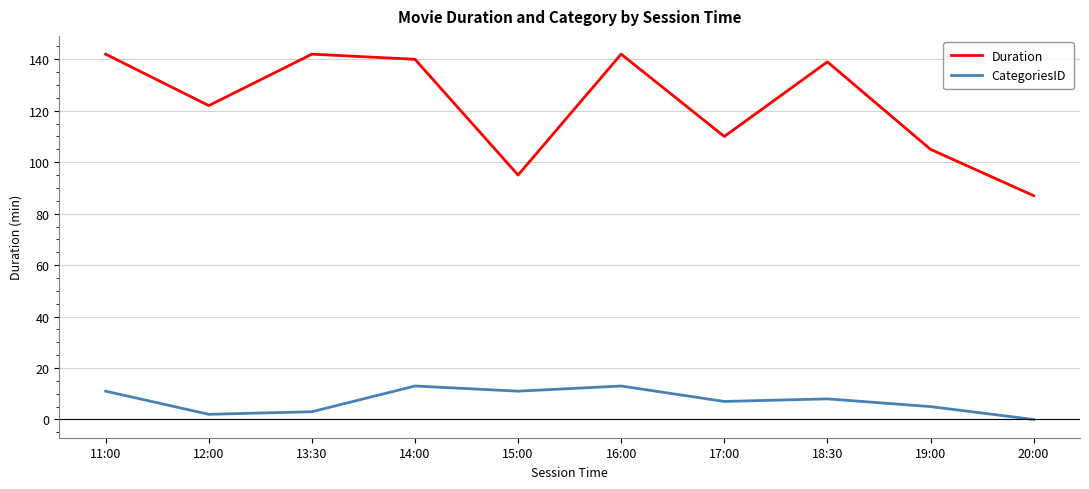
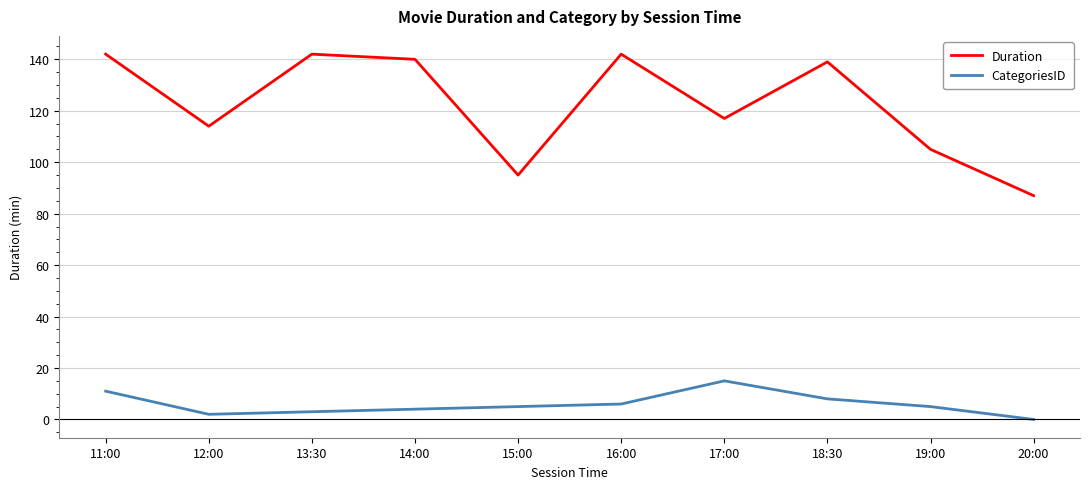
  {
    "Duration": {
      "11:00": 142,
-     "12:00": 122,
+     "12:00": 114,
      "13:30": 142,
      "14:00": 140,
      "15:00": 95,
      "16:00": 142,
-     "17:00": 110,
+     "17:00": 117,
      "18:30": 139,
      "19:00": 105,
      "20:00": 87
    },
    "CategoriesID": {
      "11:00": 11,
      "12:00": 2,
      "13:30": 3,
-     "14:00": 13,
-     "15:00": 11,
-     "16:00": 13,
-     "17:00": 7,
+     "14:00": 4,
+     "15:00": 5,
+     "16:00": 6,
+     "17:00": 15,
      "18:30": 8,
      "19:00": 5,
      "20:00": 0
    }
  }
